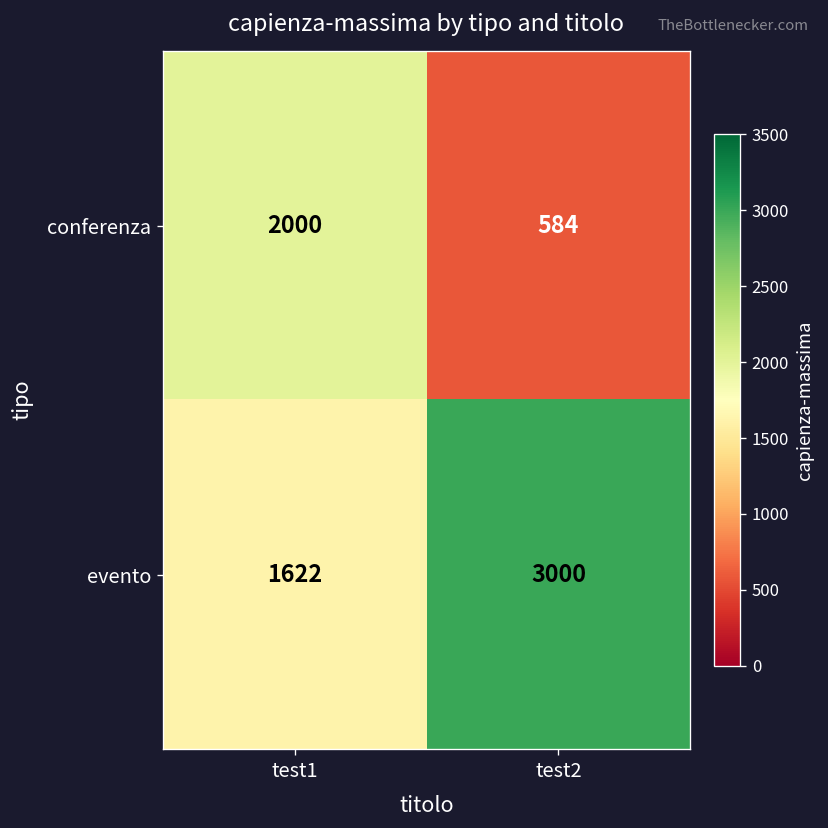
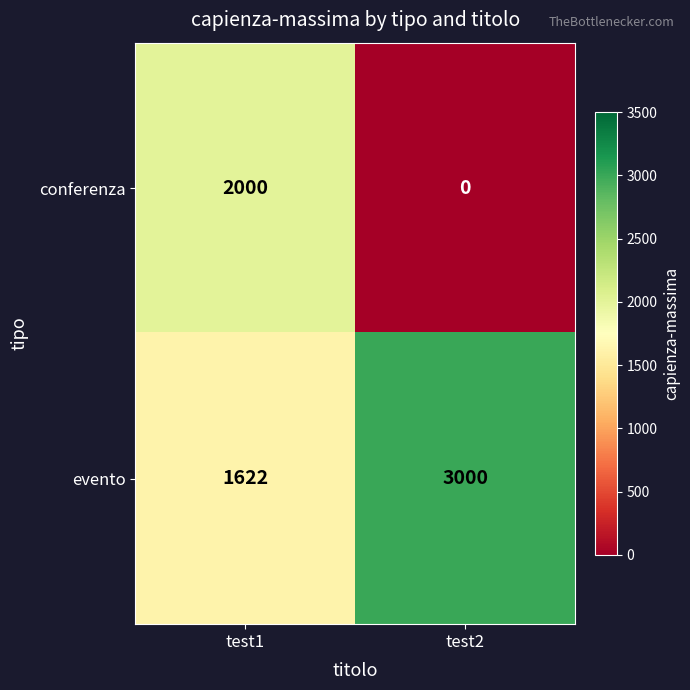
  {
    "conferenza": {
      "test1": 2000,
-     "test2": 584
+     "test2": 0
    },
    "evento": {
      "test1": 1622,
      "test2": 3000
    }
  }
